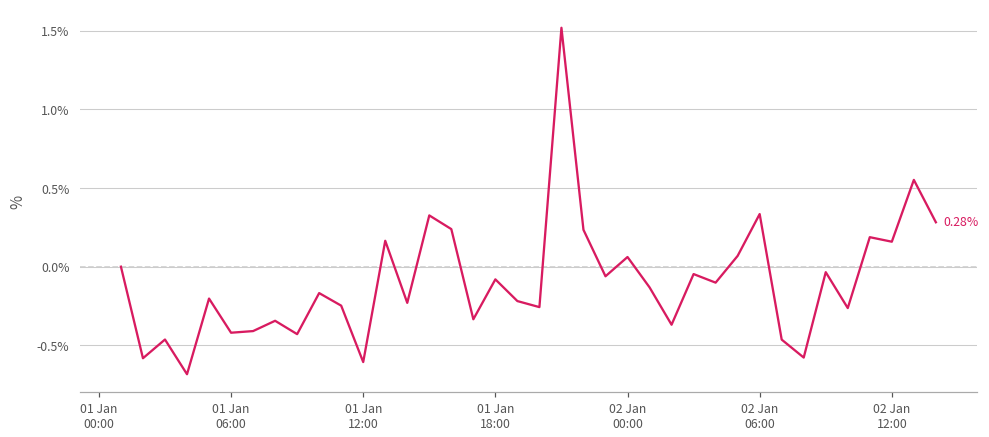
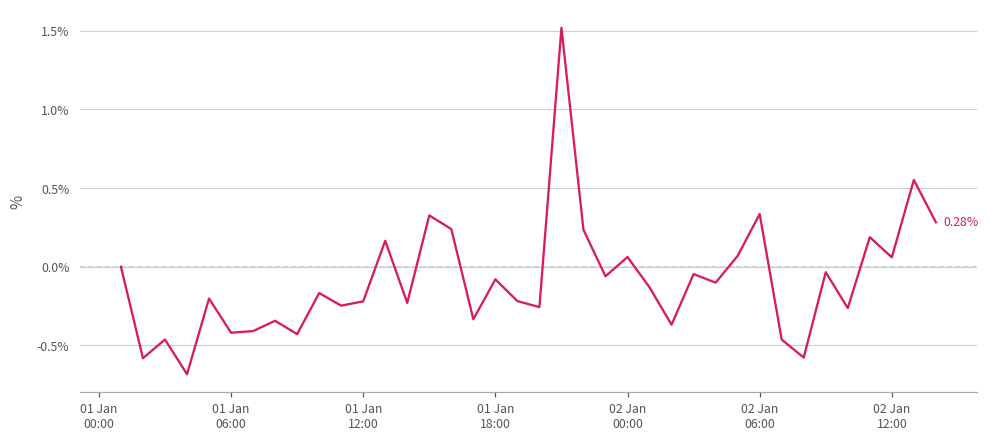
  {
    "01 Jan 06:00": "-0.42%",
-   "01 Jan 12:00": "-0.61%",
+   "01 Jan 12:00": "-0.22%",
    "01 Jan 18:00": "-0.08%",
    "02 Jan 00:00": "0.06%",
    "02 Jan 06:00": "0.33%",
-   "02 Jan 12:00": "0.16%"
+   "02 Jan 12:00": "0.06%"
  }
